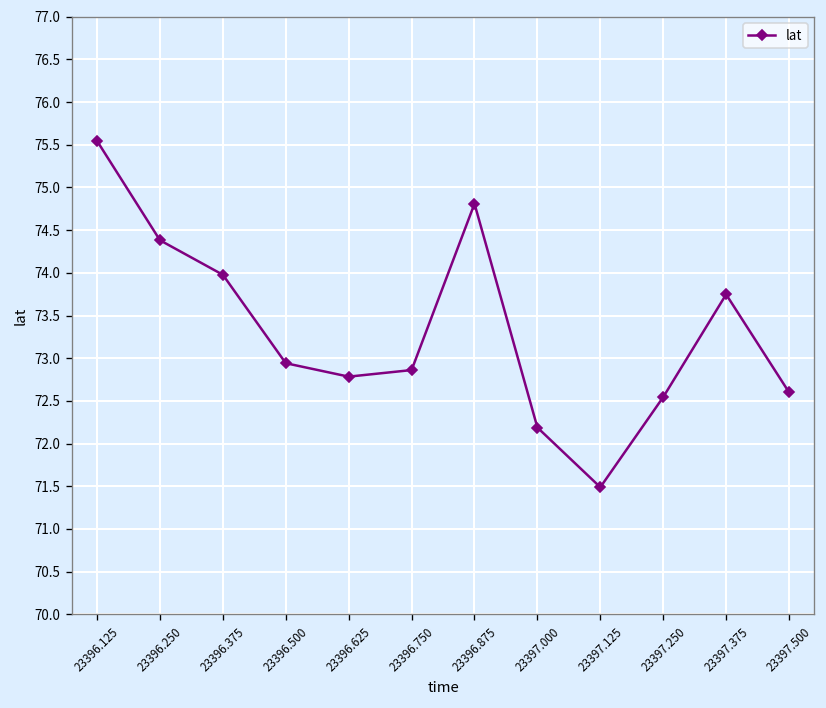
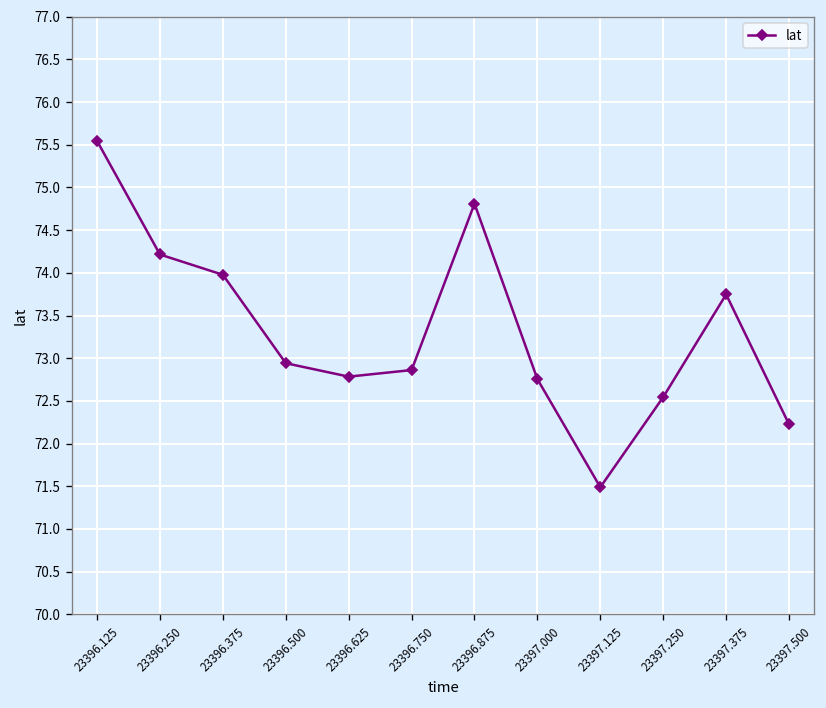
  {
    "23396.125": 75.5,
-   "23396.250": 74.4,
+   "23396.250": 74.2,
    "23396.375": 74.0,
    "23396.500": 72.9,
    "23396.625": 72.8,
    "23396.750": 72.9,
    "23396.875": 74.8,
-   "23397.000": 72.2,
+   "23397.000": 72.8,
    "23397.125": 71.5,
    "23397.250": 72.5,
    "23397.375": 73.7,
-   "23397.500": 72.6
+   "23397.500": 72.2
  }
